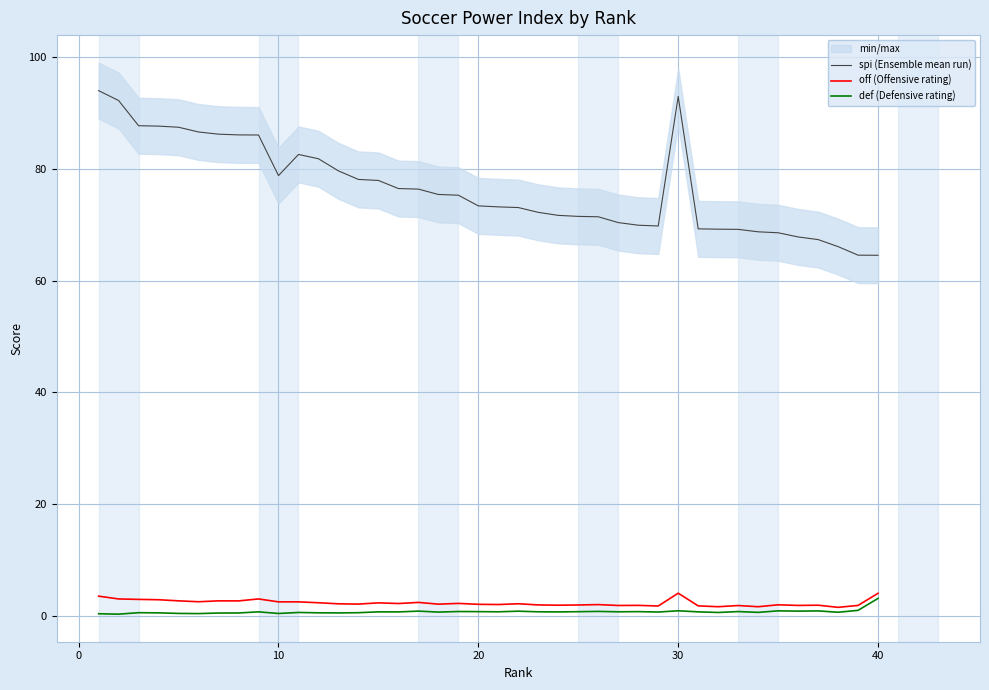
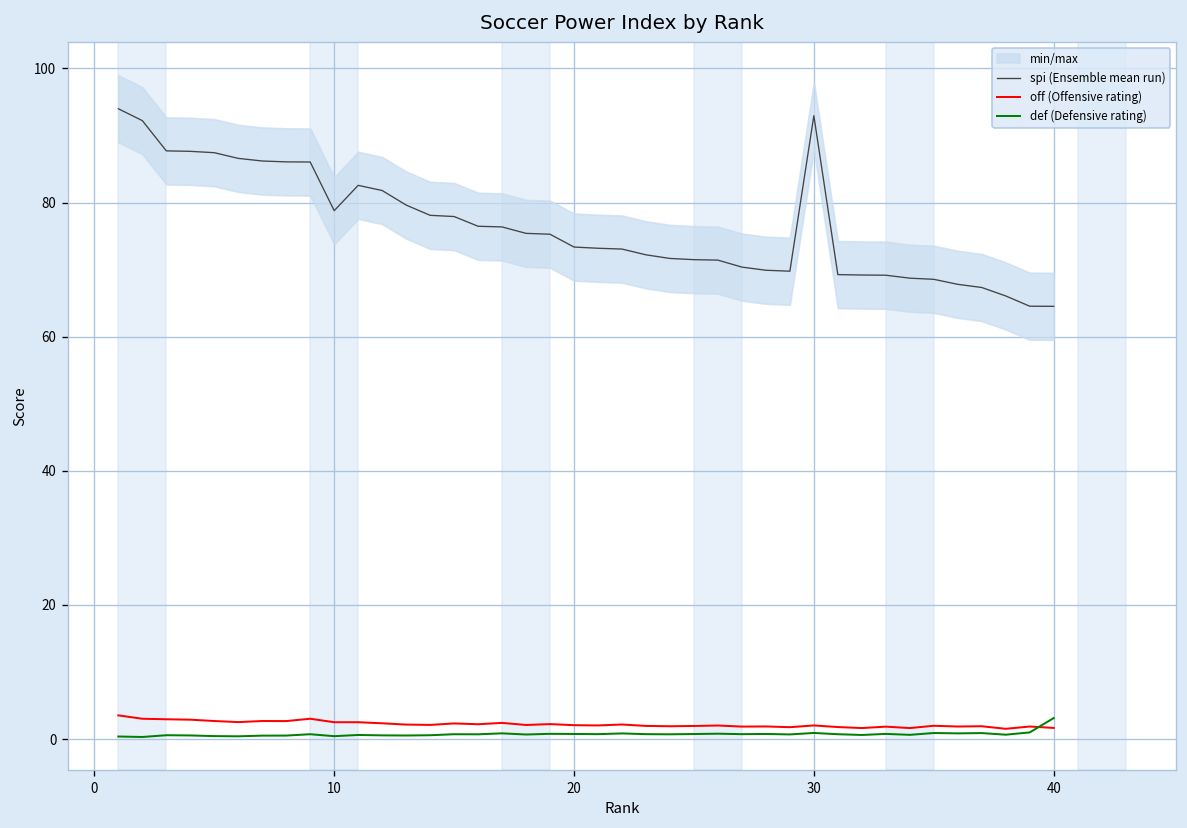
  {
    "spi (Ensemble mean run)": {
      "10": 79,
      "20": 73,
      "30": 93,
      "40": 65
    },
    "off (Offensive rating)": {
      "10": 3,
      "20": 2,
-     "30": 4,
-     "40": 4
+     "30": 2,
+     "40": 2
    },
    "def (Defensive rating)": {
      "10": 0,
      "20": 1,
      "30": 1,
      "40": 3
    }
  }
